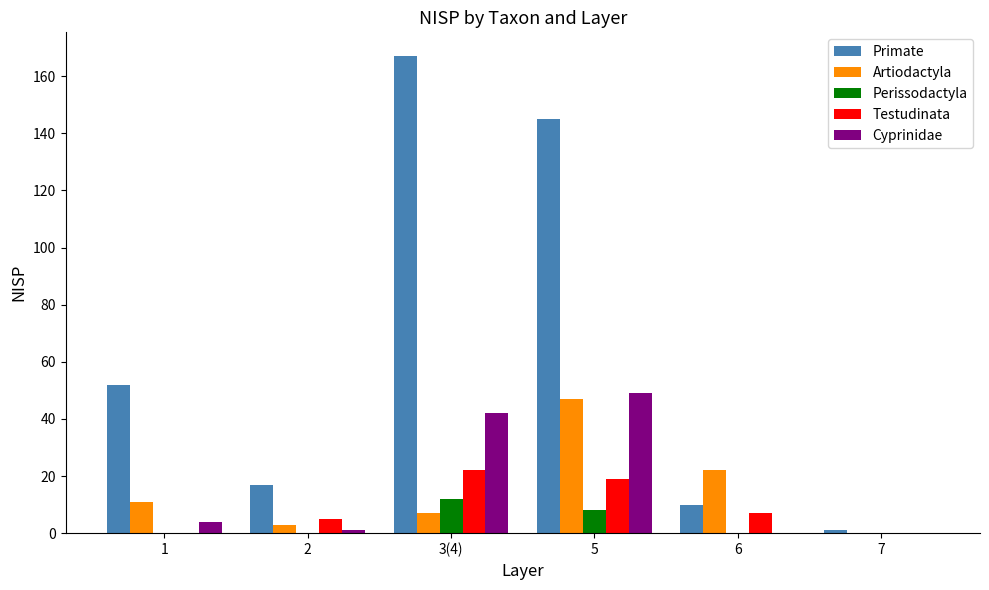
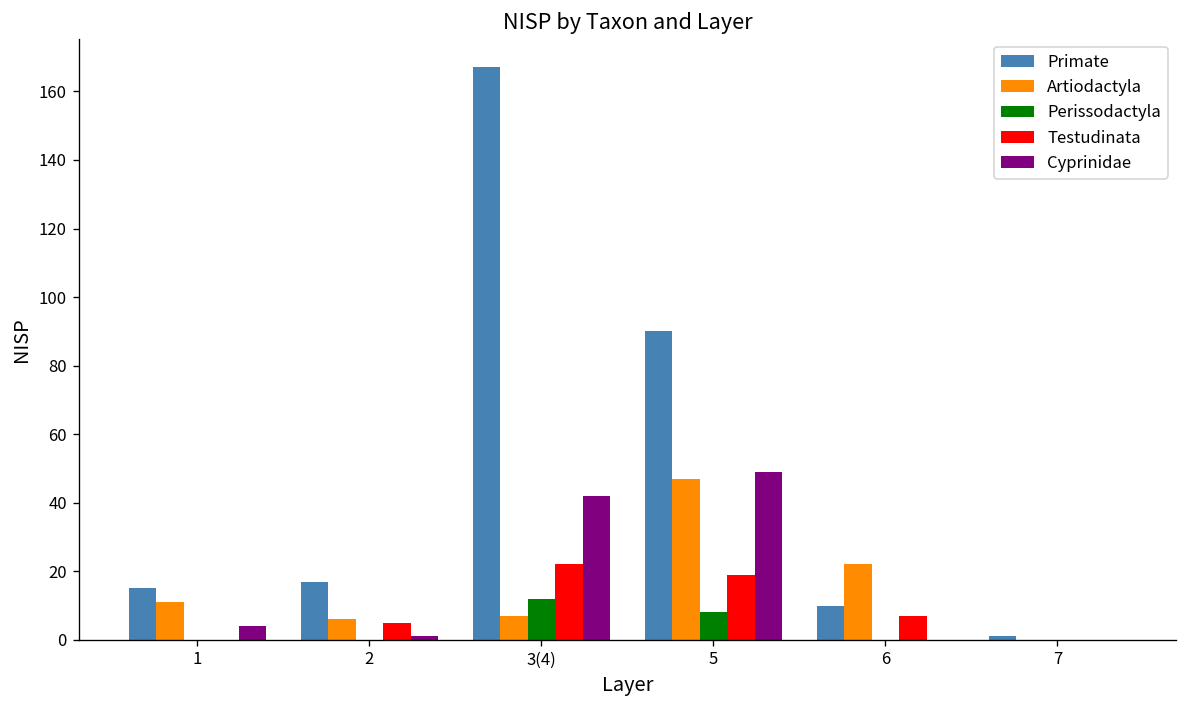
  {
    "Primate": {
-     "1": 52,
+     "1": 15,
      "2": 17,
      "3(4)": 167,
-     "5": 145,
+     "5": 90,
      "6": 10,
      "7": 1
    },
    "Artiodactyla": {
      "1": 11,
-     "2": 3,
+     "2": 6,
      "3(4)": 7,
      "5": 47,
      "6": 22,
      "7": 0
    },
    "Perissodactyla": {
      "1": 0,
      "2": 0,
      "3(4)": 12,
      "5": 8,
      "6": 0,
      "7": 0
    },
    "Testudinata": {
      "1": 0,
      "2": 5,
      "3(4)": 22,
      "5": 19,
      "6": 7,
      "7": 0
    },
    "Cyprinidae": {
      "1": 4,
      "2": 1,
      "3(4)": 42,
      "5": 49,
      "6": 0,
      "7": 0
    }
  }
